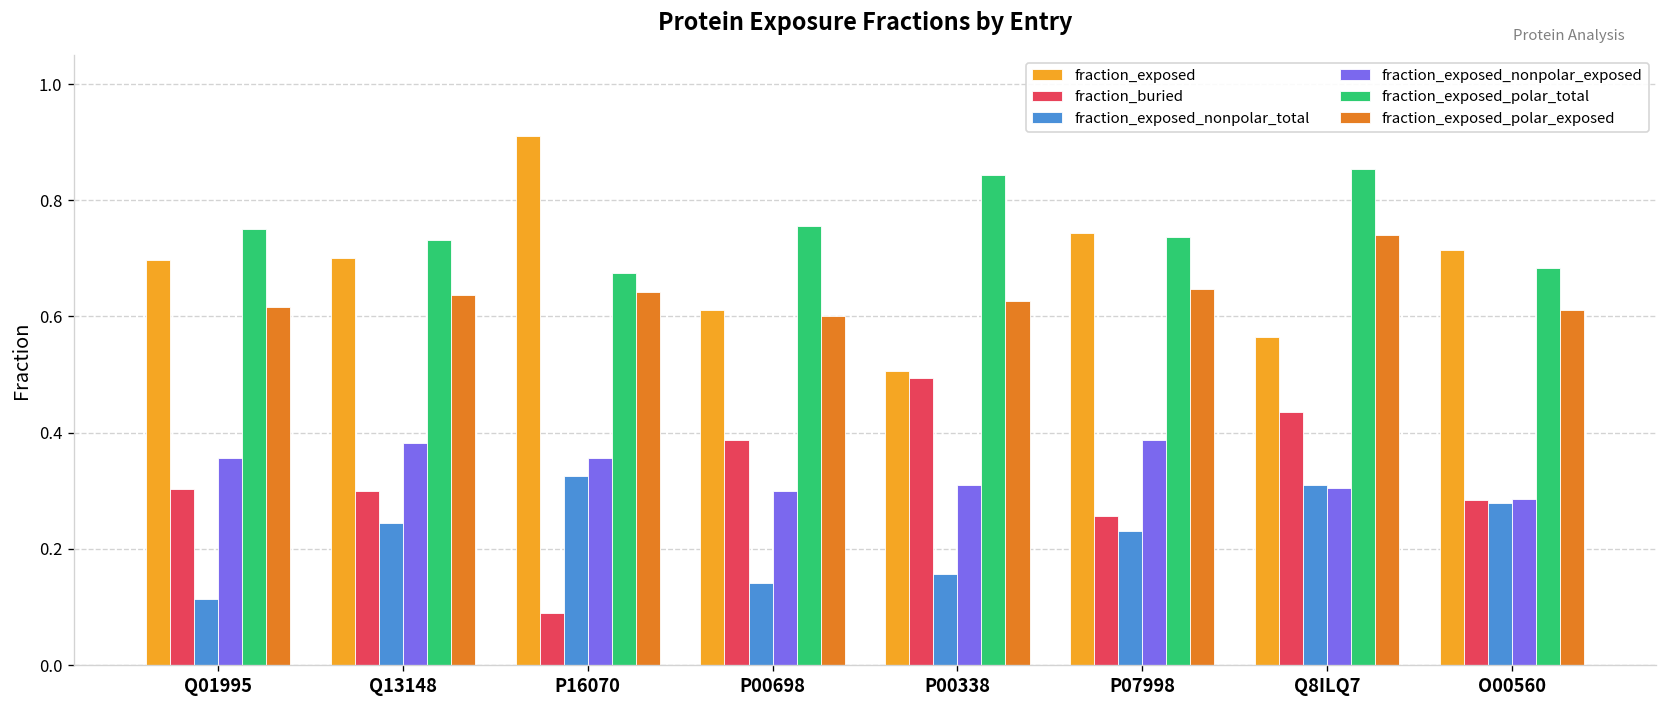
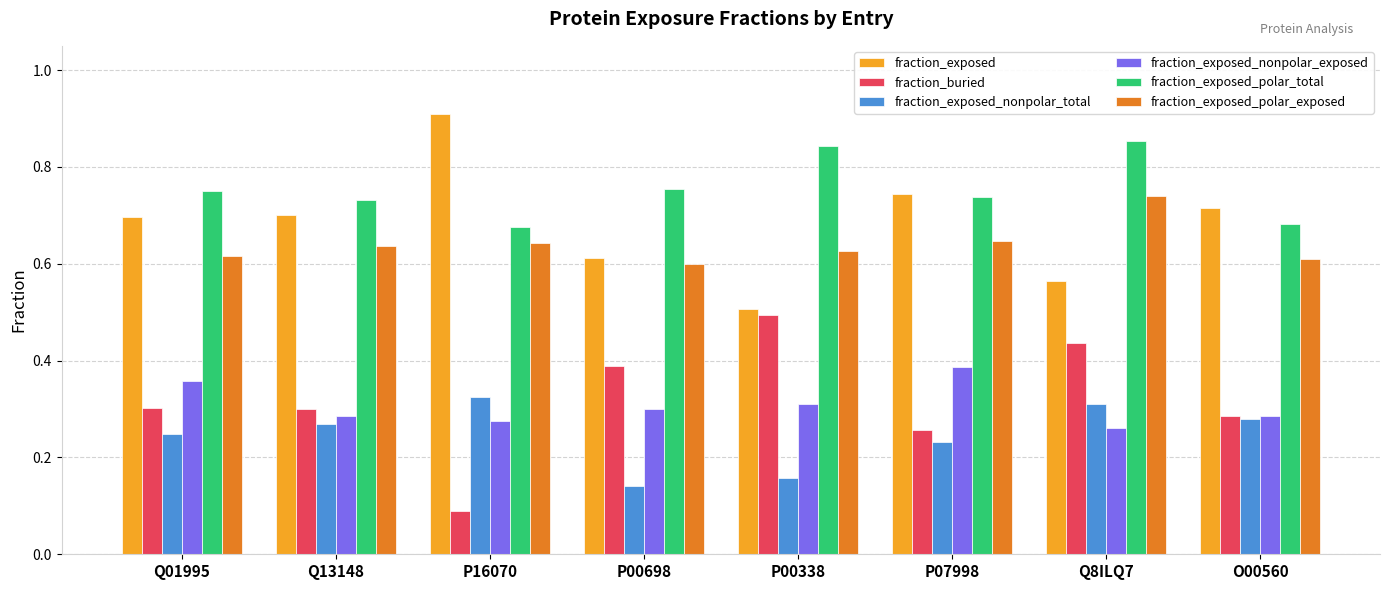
  {
    "fraction_buried": {
      "Q01995": 0.30,
      "Q13148": 0.30,
      "P16070": 0.09,
      "P00698": 0.39,
      "P00338": 0.49,
      "P07998": 0.26,
      "Q8ILQ7": 0.44,
      "O00560": 0.29
    },
    "fraction_exposed_nonpolar_total": {
-     "Q01995": 0.11,
-     "Q13148": 0.24,
+     "Q01995": 0.25,
+     "Q13148": 0.27,
      "P16070": 0.32,
      "P00698": 0.14,
      "P00338": 0.16,
      "P07998": 0.23,
      "Q8ILQ7": 0.31,
      "O00560": 0.28
    },
    "fraction_exposed_nonpolar_exposed": {
      "Q01995": 0.36,
-     "Q13148": 0.38,
-     "P16070": 0.36,
+     "Q13148": 0.29,
+     "P16070": 0.27,
      "P00698": 0.30,
      "P00338": 0.31,
      "P07998": 0.39,
-     "Q8ILQ7": 0.30,
+     "Q8ILQ7": 0.26,
      "O00560": 0.29
    },
    "fraction_exposed_polar_total": {
      "Q01995": 0.75,
      "Q13148": 0.73,
      "P16070": 0.68,
      "P00698": 0.76,
      "P00338": 0.84,
      "P07998": 0.74,
      "Q8ILQ7": 0.85,
      "O00560": 0.68
    }
  }
